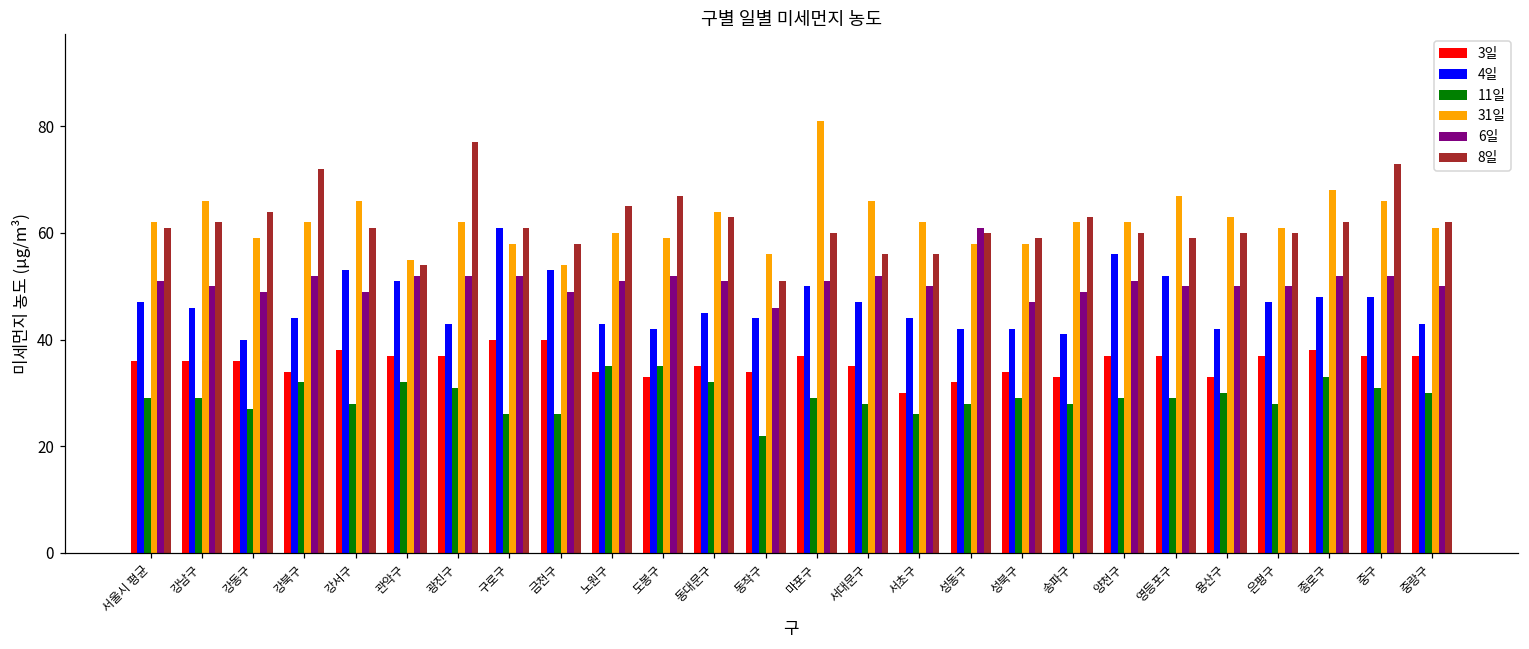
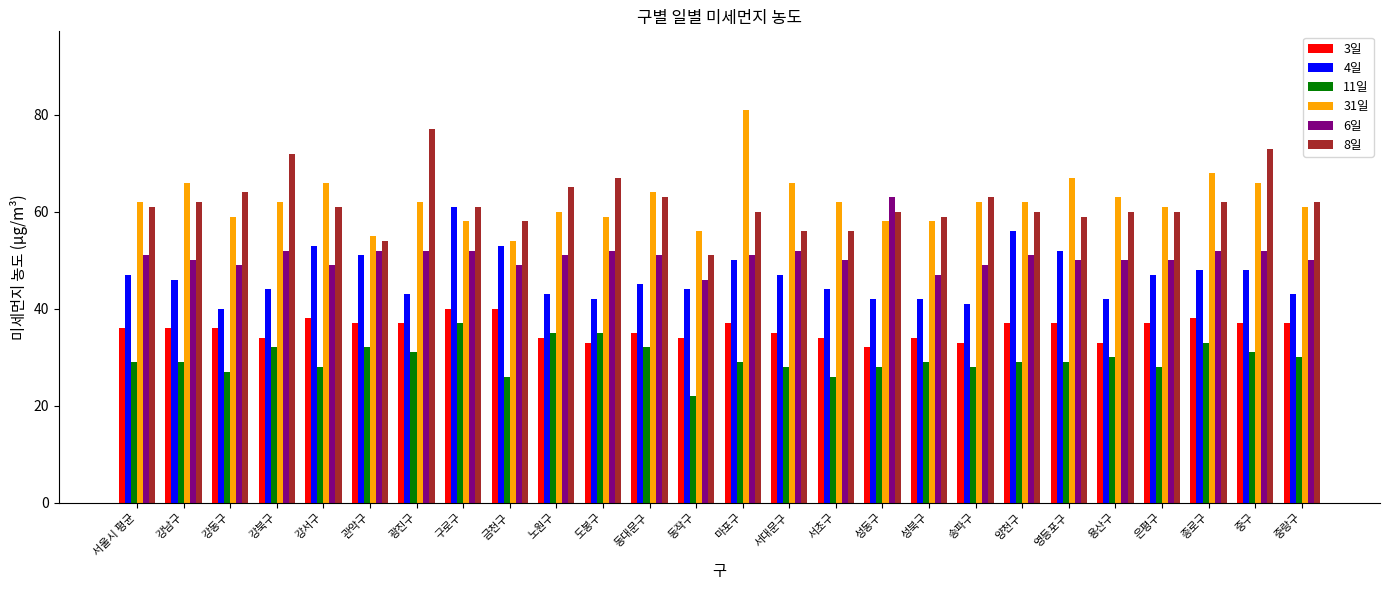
  {
    "3일": {
      "서울시 평균": 36,
      "강남구": 36,
      "강동구": 36,
      "강북구": 34,
      "강서구": 38,
      "관악구": 37,
      "광진구": 37,
      "구로구": 40,
      "금천구": 40,
      "노원구": 34,
      "도봉구": 33,
      "동대문구": 35,
      "동작구": 34,
      "마포구": 37,
      "서대문구": 35,
-     "서초구": 30,
+     "서초구": 34,
      "성동구": 32,
      "성북구": 34,
      "송파구": 33,
      "양천구": 37,
      "영등포구": 37,
      "용산구": 33,
      "은평구": 37,
      "종로구": 38,
      "중구": 37,
      "중랑구": 37
    },
    "4일": {
      "서울시 평균": 47,
      "강남구": 46,
      "강동구": 40,
      "강북구": 44,
      "강서구": 53,
      "관악구": 51,
      "광진구": 43,
      "구로구": 61,
      "금천구": 53,
      "노원구": 43,
      "도봉구": 42,
      "동대문구": 45,
      "동작구": 44,
      "마포구": 50,
      "서대문구": 47,
      "서초구": 44,
      "성동구": 42,
      "성북구": 42,
      "송파구": 41,
      "양천구": 56,
      "영등포구": 52,
      "용산구": 42,
      "은평구": 47,
      "종로구": 48,
      "중구": 48,
      "중랑구": 43
    },
    "11일": {
      "서울시 평균": 29,
      "강남구": 29,
      "강동구": 27,
      "강북구": 32,
      "강서구": 28,
      "관악구": 32,
      "광진구": 31,
-     "구로구": 26,
+     "구로구": 37,
      "금천구": 26,
      "노원구": 35,
      "도봉구": 35,
      "동대문구": 32,
      "동작구": 22,
      "마포구": 29,
      "서대문구": 28,
      "서초구": 26,
      "성동구": 28,
      "성북구": 29,
      "송파구": 28,
      "양천구": 29,
      "영등포구": 29,
      "용산구": 30,
      "은평구": 28,
      "종로구": 33,
      "중구": 31,
      "중랑구": 30
    },
    "31일": {
      "서울시 평균": 62,
      "강남구": 66,
      "강동구": 59,
      "강북구": 62,
      "강서구": 66,
      "관악구": 55,
      "광진구": 62,
      "구로구": 58,
      "금천구": 54,
      "노원구": 60,
      "도봉구": 59,
      "동대문구": 64,
      "동작구": 56,
      "마포구": 81,
      "서대문구": 66,
      "서초구": 62,
      "성동구": 58,
      "성북구": 58,
      "송파구": 62,
      "양천구": 62,
      "영등포구": 67,
      "용산구": 63,
      "은평구": 61,
      "종로구": 68,
      "중구": 66,
      "중랑구": 61
    },
    "6일": {
      "서울시 평균": 51,
      "강남구": 50,
      "강동구": 49,
      "강북구": 52,
      "강서구": 49,
      "관악구": 52,
      "광진구": 52,
      "구로구": 52,
      "금천구": 49,
      "노원구": 51,
      "도봉구": 52,
      "동대문구": 51,
      "동작구": 46,
      "마포구": 51,
      "서대문구": 52,
      "서초구": 50,
-     "성동구": 61,
+     "성동구": 63,
      "성북구": 47,
      "송파구": 49,
      "양천구": 51,
      "영등포구": 50,
      "용산구": 50,
      "은평구": 50,
      "종로구": 52,
      "중구": 52,
      "중랑구": 50
    },
    "8일": {
      "서울시 평균": 61,
      "강남구": 62,
      "강동구": 64,
      "강북구": 72,
      "강서구": 61,
      "관악구": 54,
      "광진구": 77,
      "구로구": 61,
      "금천구": 58,
      "노원구": 65,
      "도봉구": 67,
      "동대문구": 63,
      "동작구": 51,
      "마포구": 60,
      "서대문구": 56,
      "서초구": 56,
      "성동구": 60,
      "성북구": 59,
      "송파구": 63,
      "양천구": 60,
      "영등포구": 59,
      "용산구": 60,
      "은평구": 60,
      "종로구": 62,
      "중구": 73,
      "중랑구": 62
    }
  }
